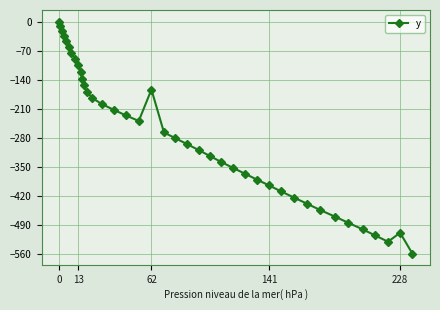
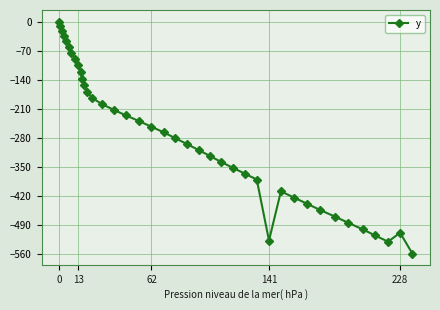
  {
    "0": 0,
    "13": -110,
-   "62": -160,
-   "141": -390,
+   "62": -250,
+   "141": -530,
    "228": -510
  }
